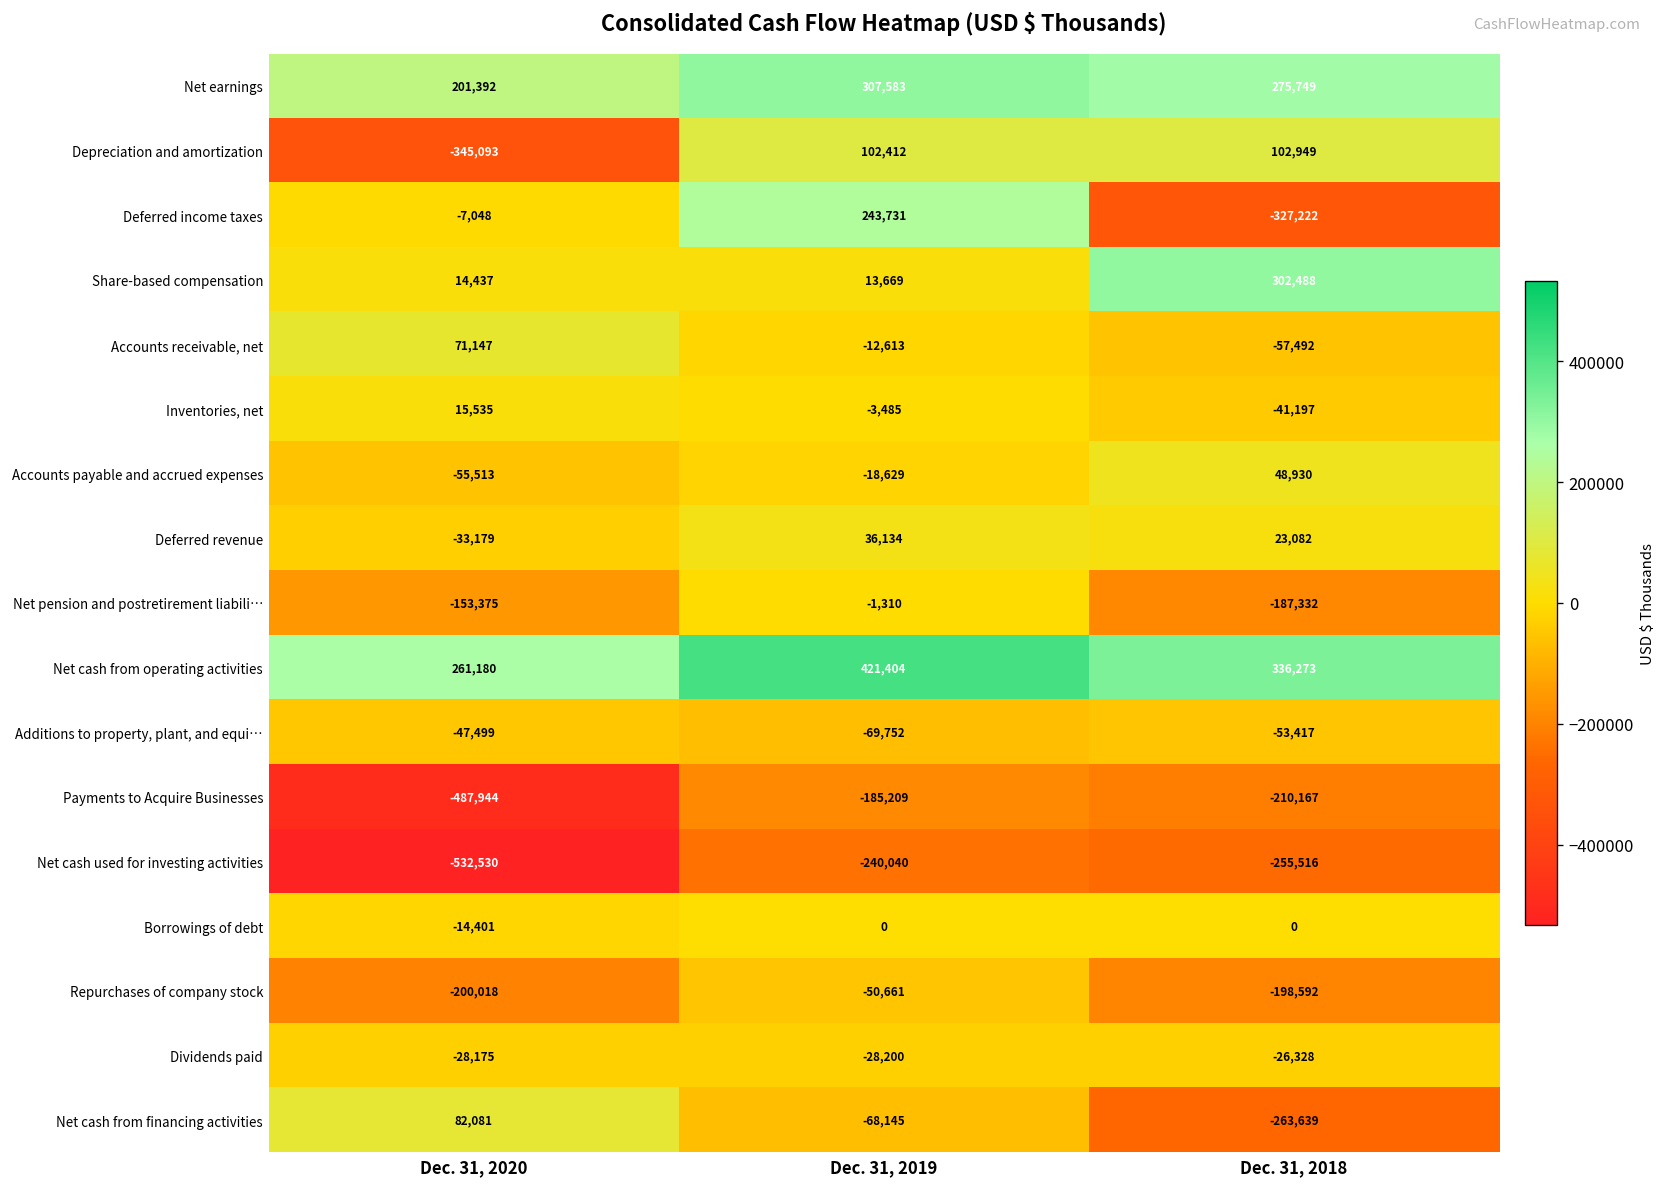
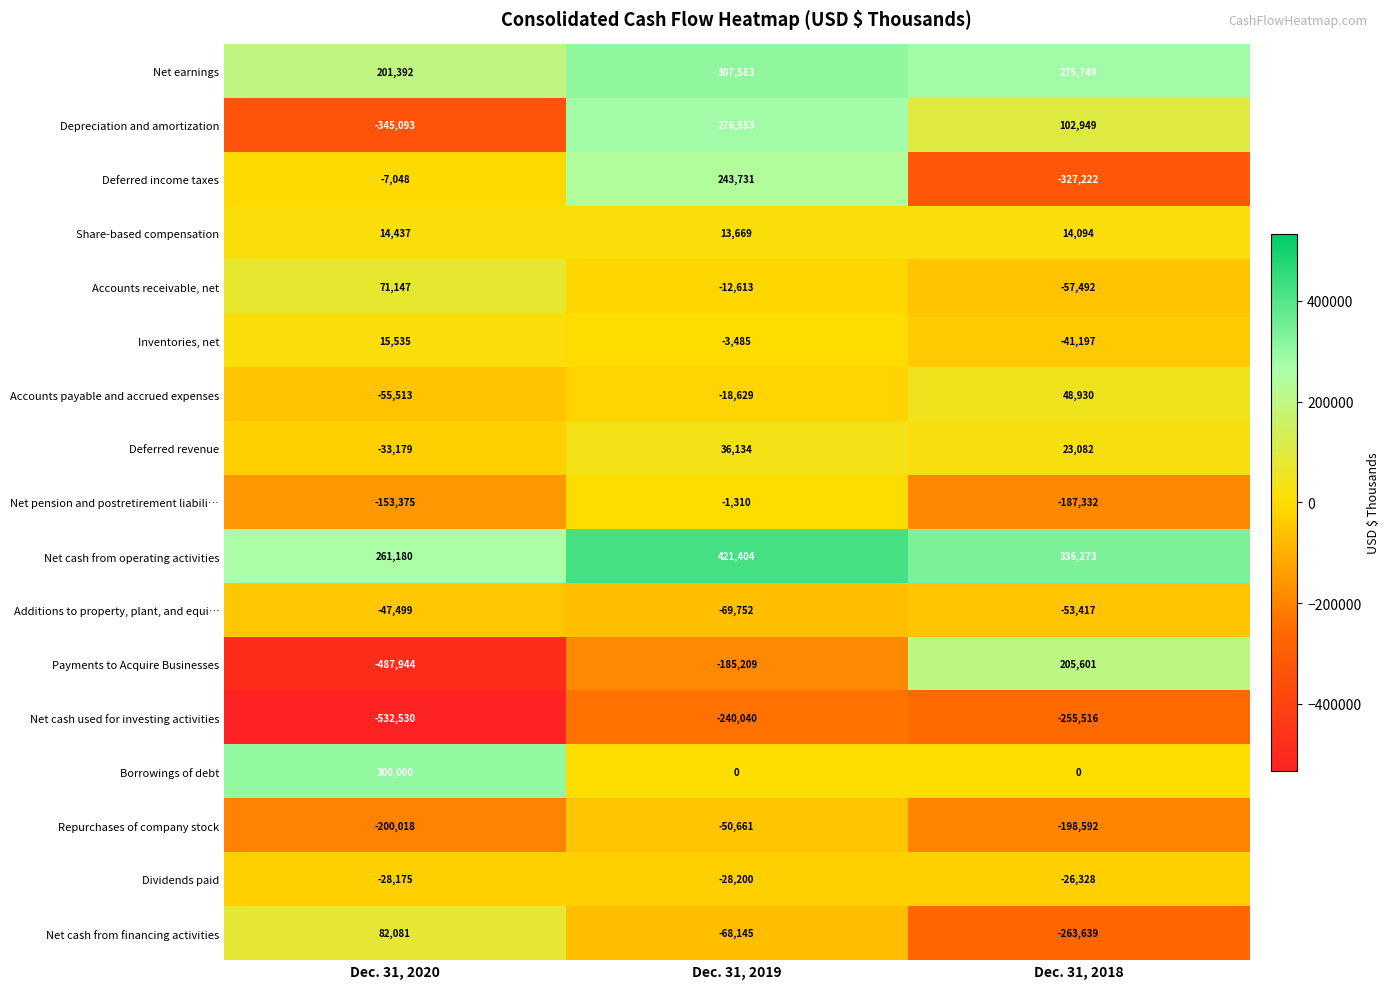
  {
    "Net earnings": {
      "Dec. 31, 2020": "201,392",
      "Dec. 31, 2019": "307,583",
      "Dec. 31, 2018": "275,749"
    },
    "Depreciation and amortization": {
      "Dec. 31, 2020": "-345,093",
-     "Dec. 31, 2019": "102,412",
+     "Dec. 31, 2019": "276,553",
      "Dec. 31, 2018": "102,949"
    },
    "Deferred income taxes": {
      "Dec. 31, 2020": "-7,048",
      "Dec. 31, 2019": "243,731",
      "Dec. 31, 2018": "-327,222"
    },
    "Share-based compensation": {
      "Dec. 31, 2020": "14,437",
      "Dec. 31, 2019": "13,669",
-     "Dec. 31, 2018": "302,488"
+     "Dec. 31, 2018": "14,094"
    },
    "Accounts receivable, net": {
      "Dec. 31, 2020": "71,147",
      "Dec. 31, 2019": "-12,613",
      "Dec. 31, 2018": "-57,492"
    },
    "Inventories, net": {
      "Dec. 31, 2020": "15,535",
      "Dec. 31, 2019": "-3,485",
      "Dec. 31, 2018": "-41,197"
    },
    "Accounts payable and accrued expenses": {
      "Dec. 31, 2020": "-55,513",
      "Dec. 31, 2019": "-18,629",
      "Dec. 31, 2018": "48,930"
    },
    "Deferred revenue": {
      "Dec. 31, 2020": "-33,179",
      "Dec. 31, 2019": "36,134",
      "Dec. 31, 2018": "23,082"
    },
    "Net pension and postretirement liabili…": {
      "Dec. 31, 2020": "-153,375",
      "Dec. 31, 2019": "-1,310",
      "Dec. 31, 2018": "-187,332"
    },
    "Net cash from operating activities": {
      "Dec. 31, 2020": "261,180",
      "Dec. 31, 2019": "421,404",
      "Dec. 31, 2018": "336,273"
    },
    "Additions to property, plant, and equi…": {
      "Dec. 31, 2020": "-47,499",
      "Dec. 31, 2019": "-69,752",
      "Dec. 31, 2018": "-53,417"
    },
    "Payments to Acquire Businesses": {
      "Dec. 31, 2020": "-487,944",
      "Dec. 31, 2019": "-185,209",
-     "Dec. 31, 2018": "-210,167"
+     "Dec. 31, 2018": "205,601"
    },
    "Net cash used for investing activities": {
      "Dec. 31, 2020": "-532,530",
      "Dec. 31, 2019": "-240,040",
      "Dec. 31, 2018": "-255,516"
    },
    "Borrowings of debt": {
-     "Dec. 31, 2020": "-14,401",
+     "Dec. 31, 2020": "300,000",
      "Dec. 31, 2019": "0",
      "Dec. 31, 2018": "0"
    },
    "Repurchases of company stock": {
      "Dec. 31, 2020": "-200,018",
      "Dec. 31, 2019": "-50,661",
      "Dec. 31, 2018": "-198,592"
    },
    "Dividends paid": {
      "Dec. 31, 2020": "-28,175",
      "Dec. 31, 2019": "-28,200",
      "Dec. 31, 2018": "-26,328"
    },
    "Net cash from financing activities": {
      "Dec. 31, 2020": "82,081",
      "Dec. 31, 2019": "-68,145",
      "Dec. 31, 2018": "-263,639"
    }
  }
